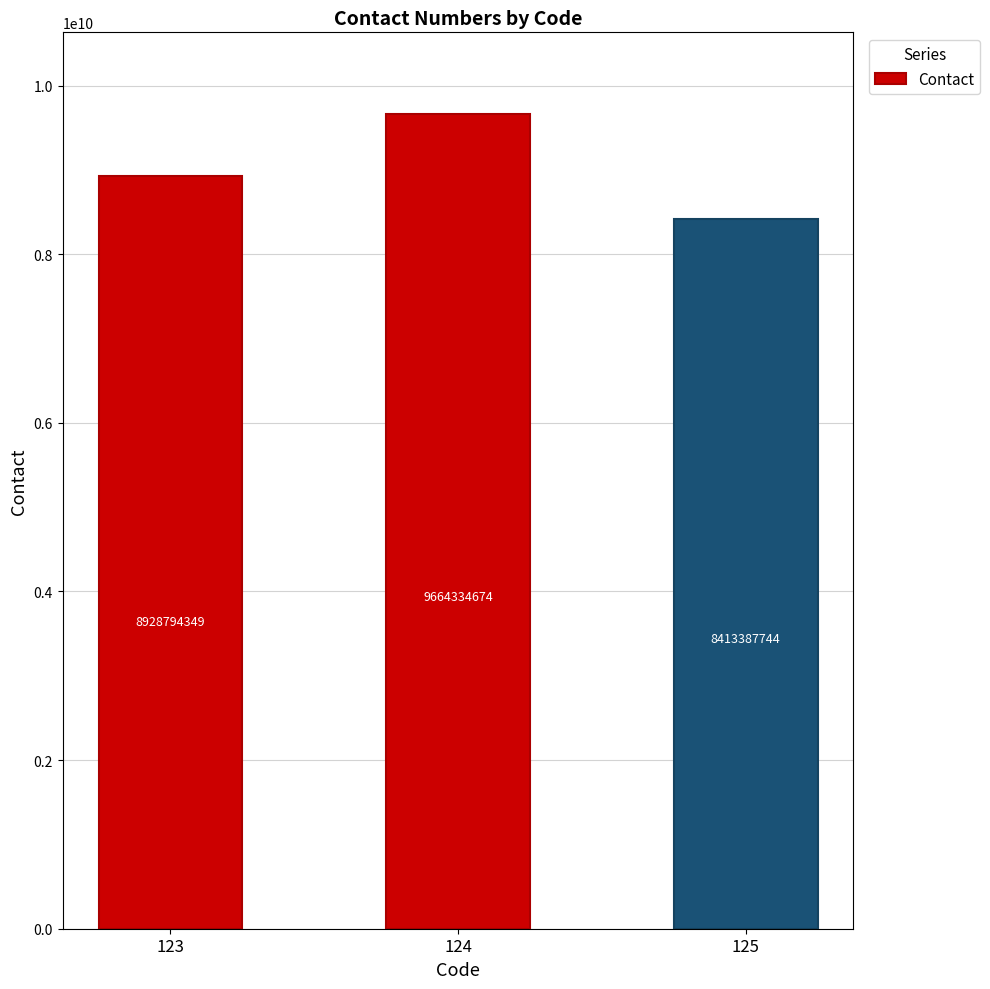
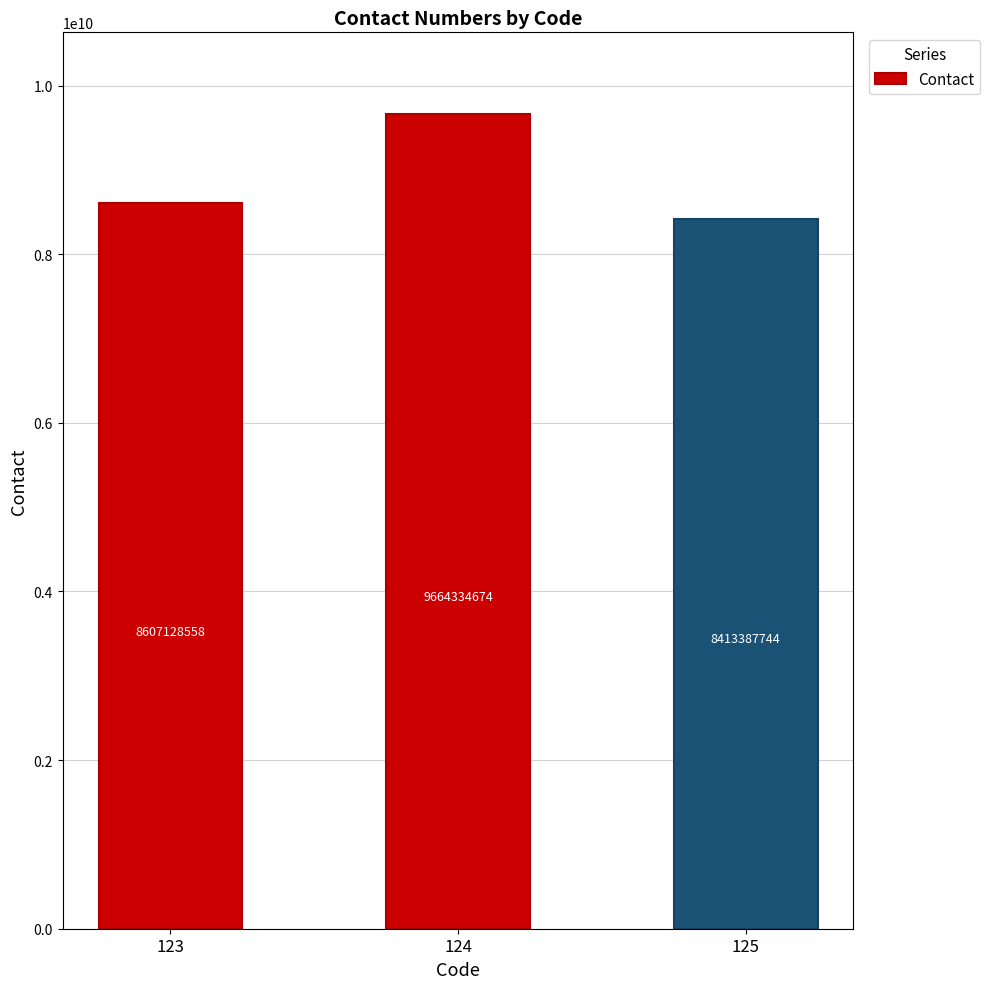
  {
-   "123": 8928794349,
+   "123": 8607128558,
    "124": 9664334674,
    "125": 8413387744
  }
